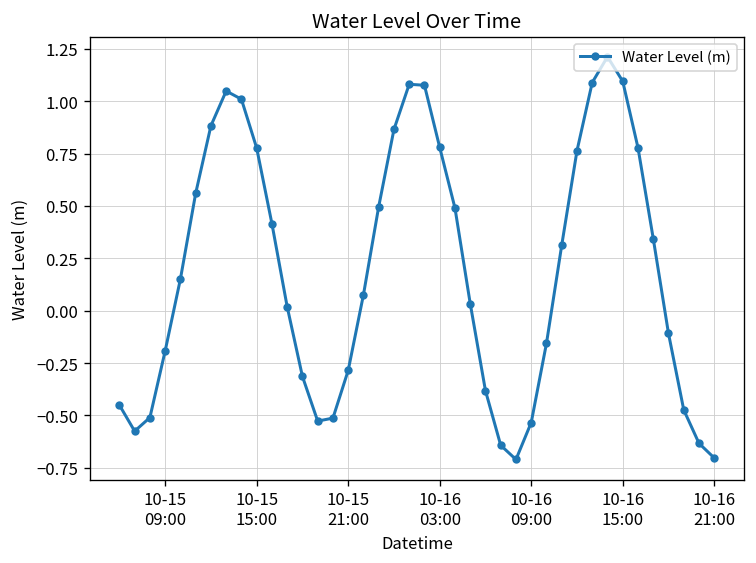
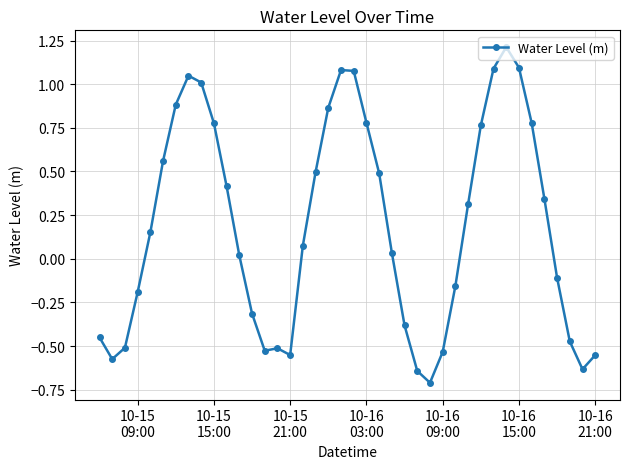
  {
    "10-15 09:00": -0.19,
    "10-15 15:00": 0.78,
-   "10-15 21:00": -0.29,
+   "10-15 21:00": -0.55,
    "10-16 03:00": 0.78,
    "10-16 09:00": -0.53,
    "10-16 15:00": 1.10,
-   "10-16 21:00": -0.70
+   "10-16 21:00": -0.55
  }
